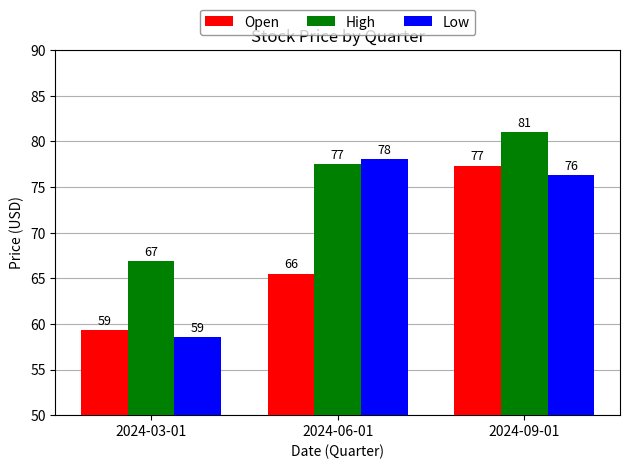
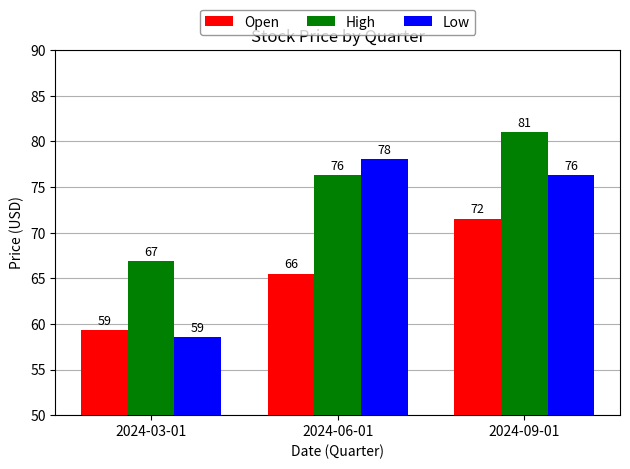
  {
    "Open": {
      "2024-03-01": 59,
      "2024-06-01": 66,
-     "2024-09-01": 77
+     "2024-09-01": 72
    },
    "High": {
      "2024-03-01": 67,
-     "2024-06-01": 77,
+     "2024-06-01": 76,
      "2024-09-01": 81
    },
    "Low": {
      "2024-03-01": 59,
      "2024-06-01": 78,
      "2024-09-01": 76
    }
  }
